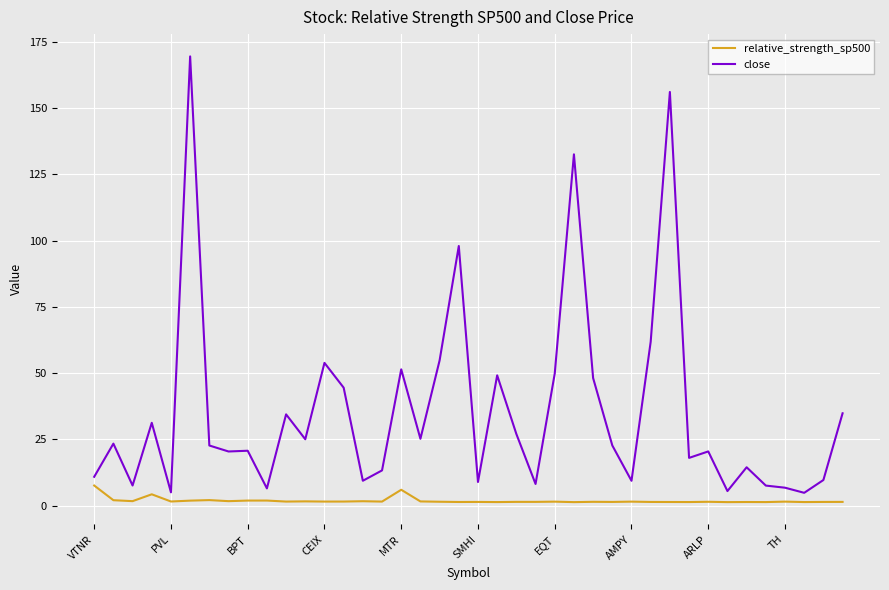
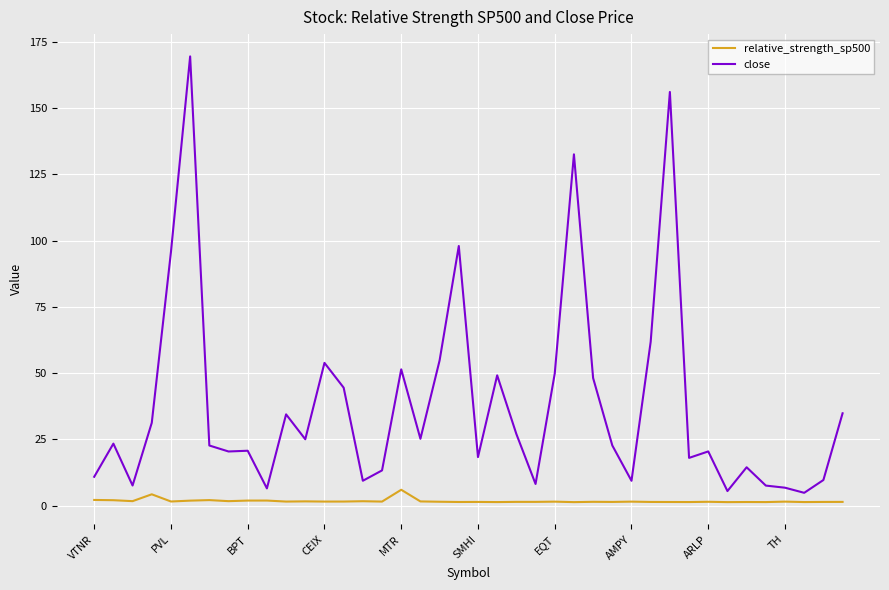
  {
    "relative_strength_sp500": {
-     "VTNR": 8,
+     "VTNR": 2,
      "PVL": 2,
      "BPT": 2,
      "CEIX": 2,
      "MTR": 6,
      "SMHI": 1,
      "EQT": 1,
      "AMPY": 1,
      "ARLP": 1,
      "TH": 1
    },
    "close": {
      "VTNR": 11,
-     "PVL": 5,
+     "PVL": 96,
      "BPT": 21,
      "CEIX": 54,
      "MTR": 51,
-     "SMHI": 9,
+     "SMHI": 18,
      "EQT": 50,
      "AMPY": 9,
      "ARLP": 20,
      "TH": 7
    }
  }
